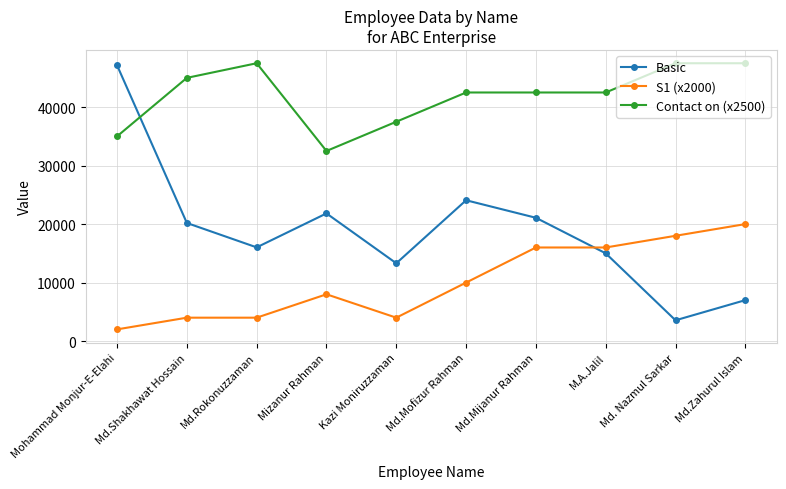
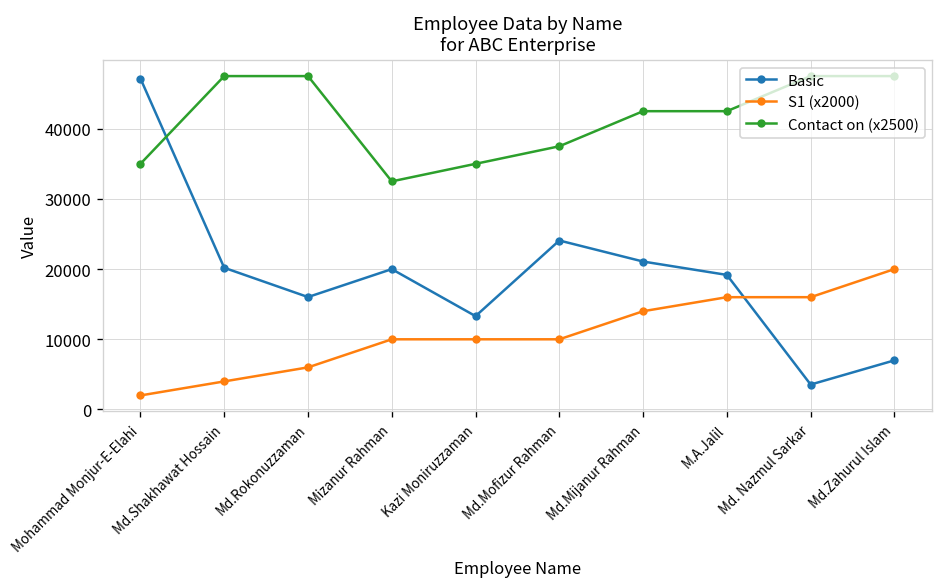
  {
    "Basic": {
      "Mohammad Monjur-E-Elahi": 47000,
      "Md.Shakhawat Hossain": 20000,
      "Md.Rokonuzzaman": 16000,
-     "Mizanur Rahman": 22000,
+     "Mizanur Rahman": 20000,
      "Kazi Moniruzzaman": 13000,
      "Md.Mofizur Rahman": 24000,
      "Md.Mijanur Rahman": 21000,
-     "M.A.Jalil": 15000,
+     "M.A.Jalil": 19000,
      "Md. Nazmul Sarkar": 4000,
      "Md.Zahurul Islam": 7000
    },
    "S1 (x2000)": {
      "Mohammad Monjur-E-Elahi": 2000,
      "Md.Shakhawat Hossain": 4000,
-     "Md.Rokonuzzaman": 4000,
-     "Mizanur Rahman": 8000,
-     "Kazi Moniruzzaman": 4000,
+     "Md.Rokonuzzaman": 6000,
+     "Mizanur Rahman": 10000,
+     "Kazi Moniruzzaman": 10000,
      "Md.Mofizur Rahman": 10000,
-     "Md.Mijanur Rahman": 16000,
+     "Md.Mijanur Rahman": 14000,
      "M.A.Jalil": 16000,
-     "Md. Nazmul Sarkar": 18000,
+     "Md. Nazmul Sarkar": 16000,
      "Md.Zahurul Islam": 20000
    },
    "Contact on (x2500)": {
      "Mohammad Monjur-E-Elahi": 35000,
-     "Md.Shakhawat Hossain": 45000,
+     "Md.Shakhawat Hossain": 48000,
      "Md.Rokonuzzaman": 48000,
      "Mizanur Rahman": 33000,
-     "Kazi Moniruzzaman": 38000,
-     "Md.Mofizur Rahman": 43000,
+     "Kazi Moniruzzaman": 35000,
+     "Md.Mofizur Rahman": 38000,
      "Md.Mijanur Rahman": 43000,
      "M.A.Jalil": 43000
    }
  }
